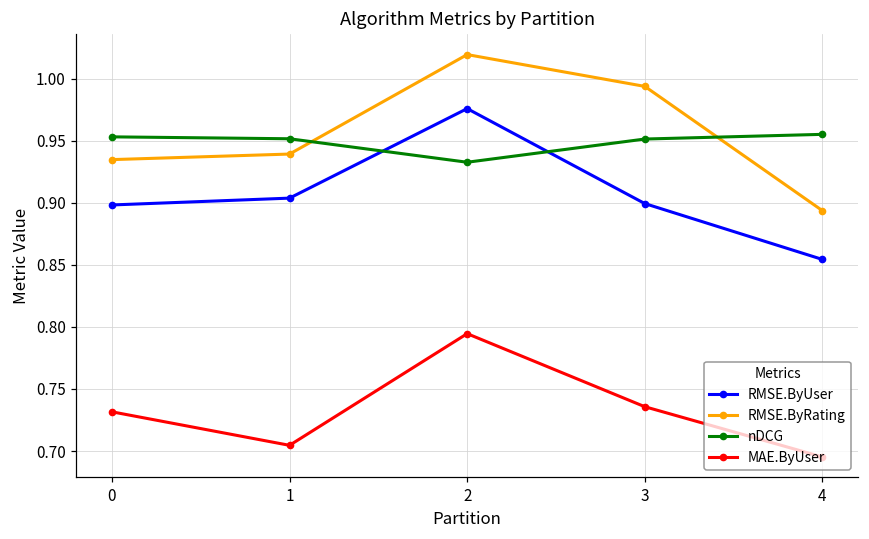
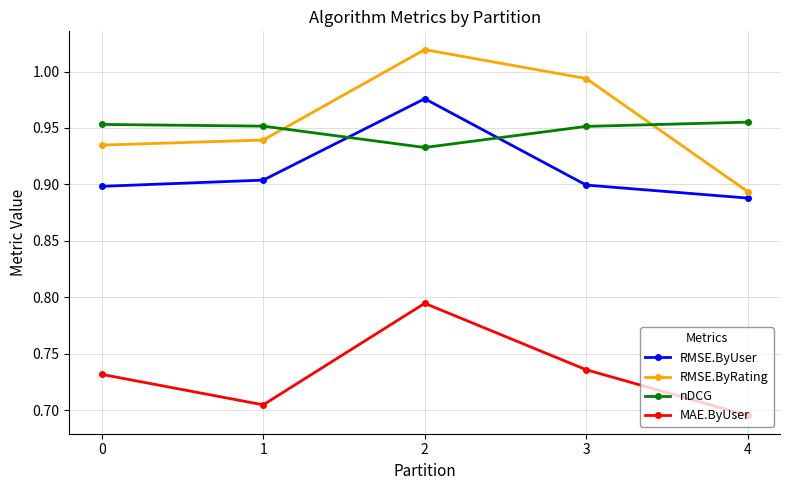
  {
    "RMSE.ByUser": {
      "0": 0.898,
      "1": 0.904,
      "2": 0.976,
      "3": 0.899,
-     "4": 0.854
+     "4": 0.888
    },
    "RMSE.ByRating": {
      "0": 0.935,
      "1": 0.939,
      "2": 1.019,
      "3": 0.994,
      "4": 0.894
    },
    "nDCG": {
      "0": 0.953,
      "1": 0.952,
      "2": 0.933,
      "3": 0.951,
      "4": 0.955
    },
    "MAE.ByUser": {
      "0": 0.732,
      "1": 0.705,
      "2": 0.795,
      "3": 0.736
    }
  }
